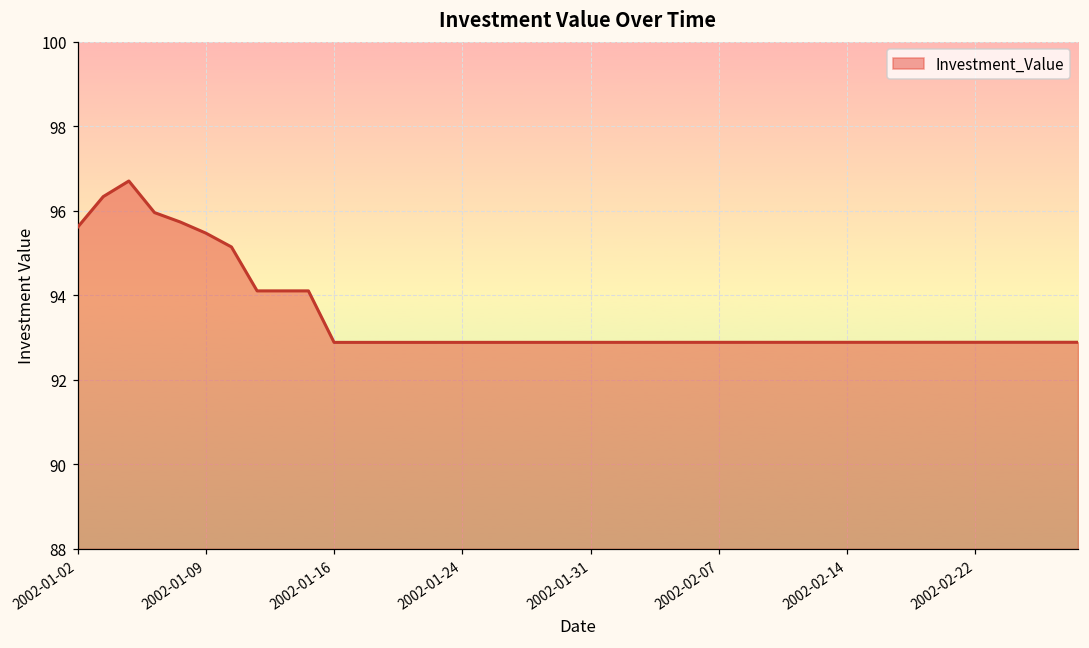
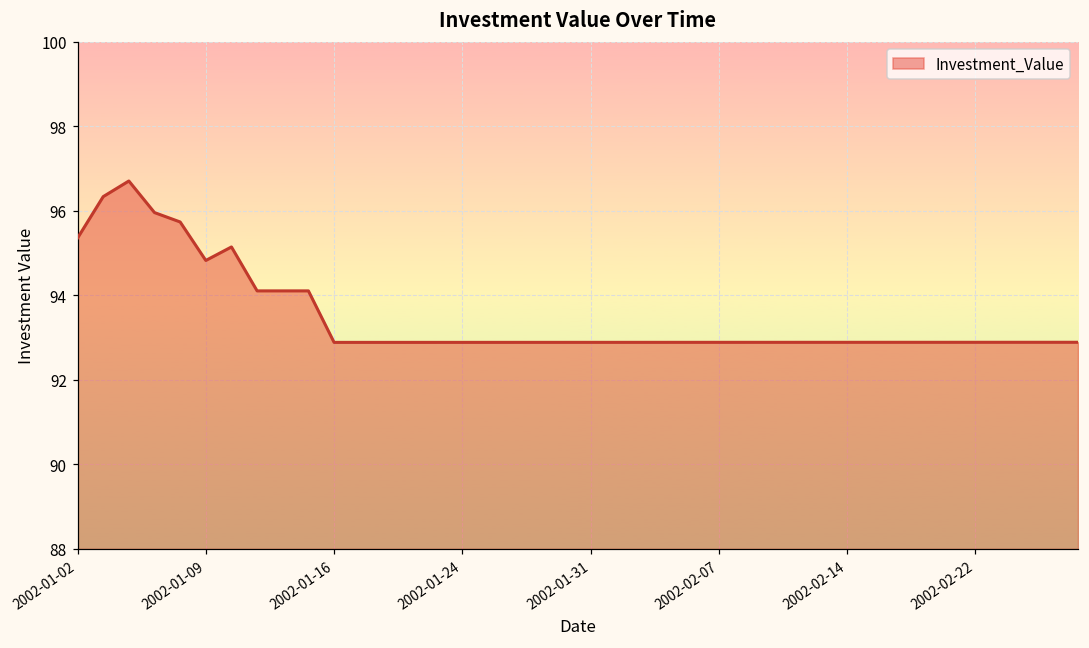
  {
-   "2002-01-02": 95.6,
-   "2002-01-09": 95.5,
+   "2002-01-02": 95.4,
+   "2002-01-09": 94.8,
    "2002-01-16": 92.9,
    "2002-01-24": 92.9,
    "2002-01-31": 92.9,
    "2002-02-07": 92.9,
    "2002-02-14": 92.9,
    "2002-02-22": 92.9
  }
